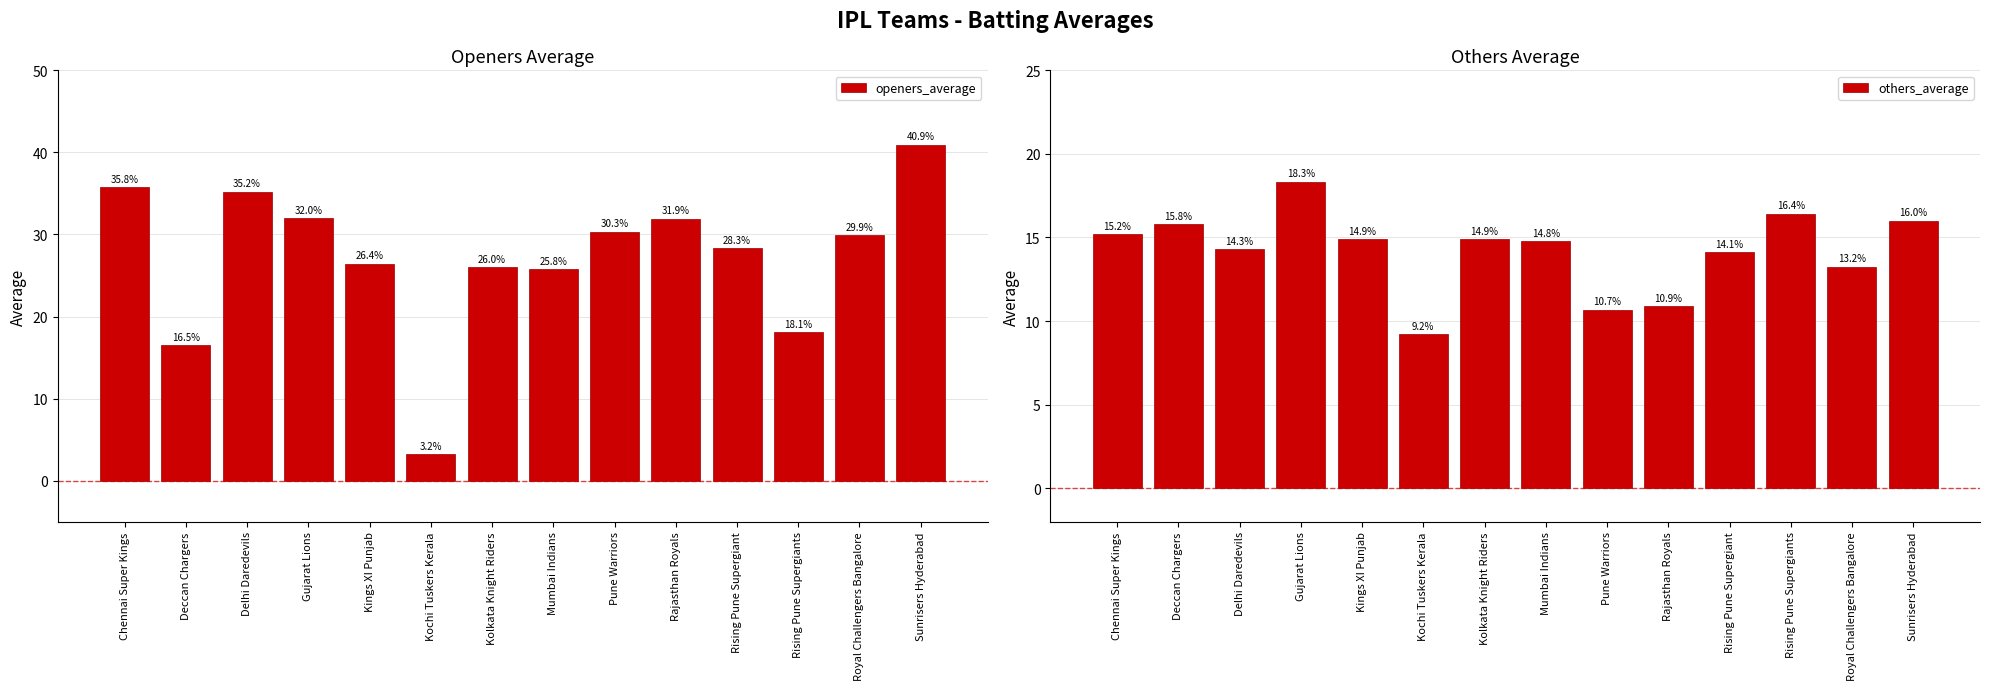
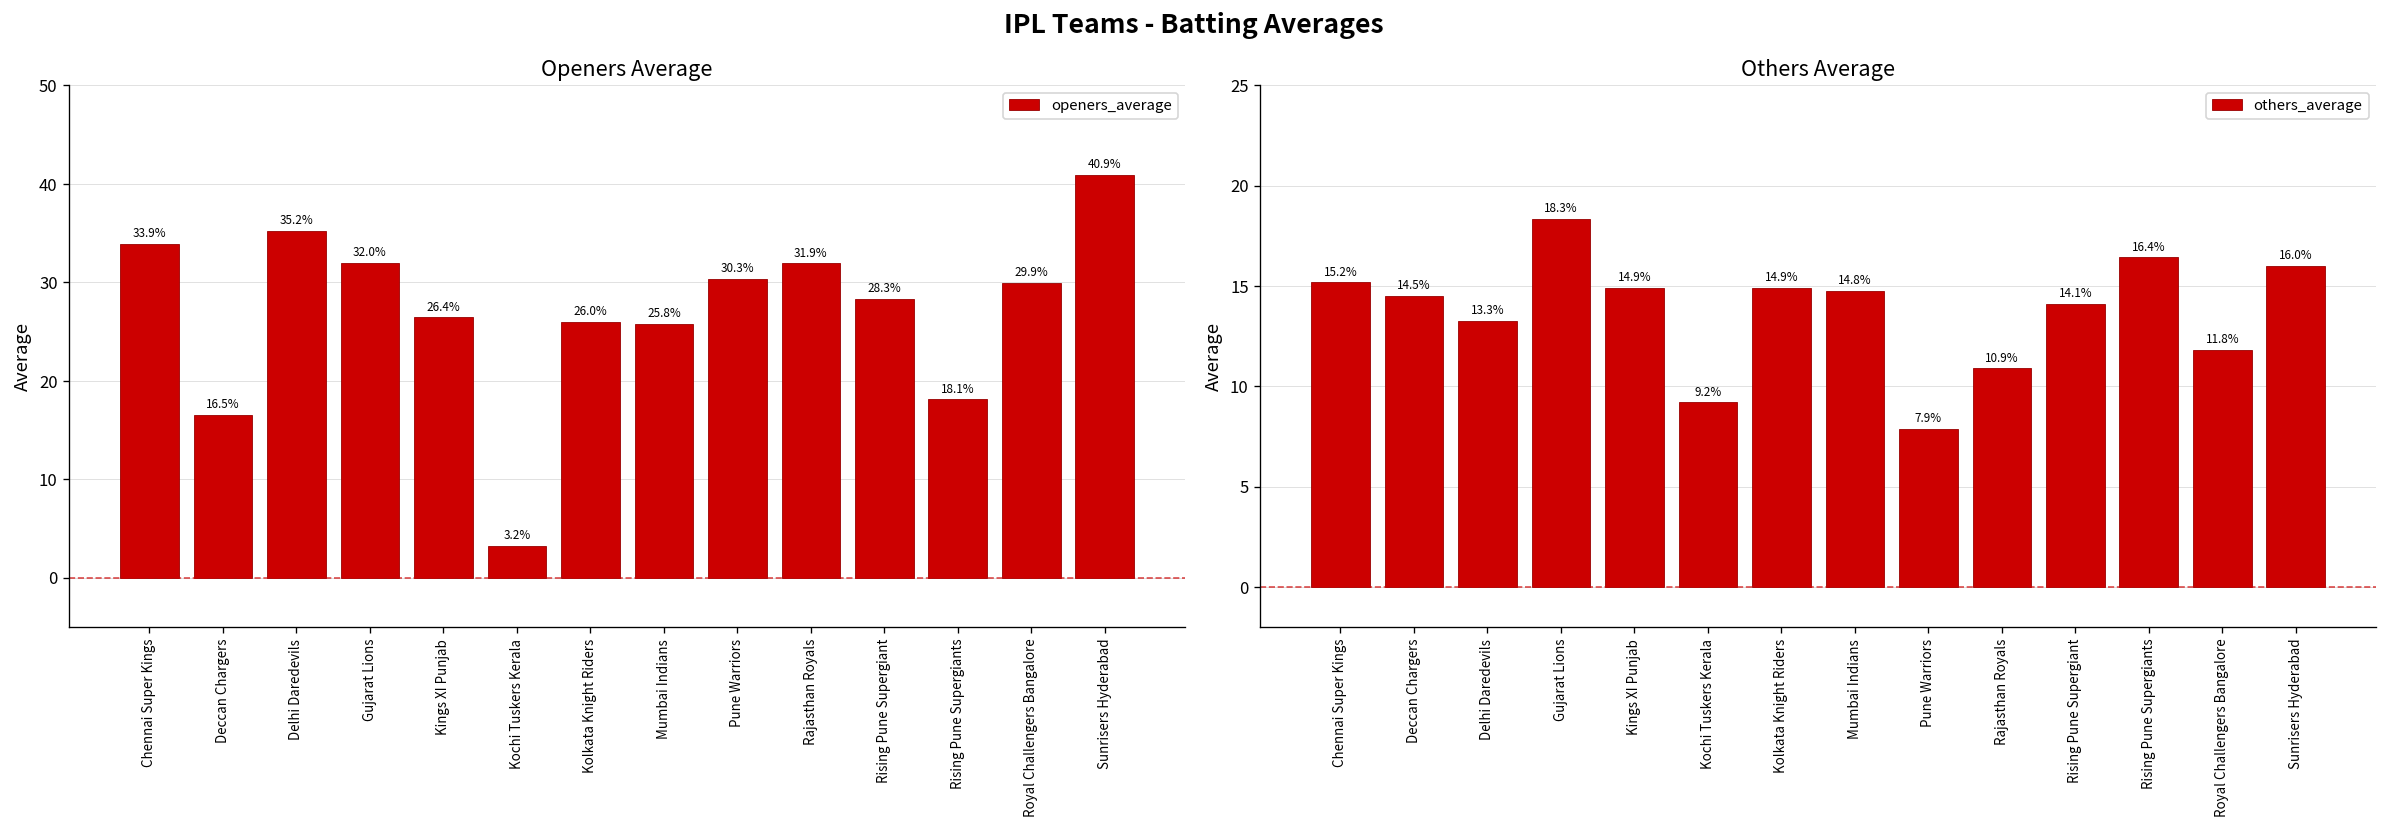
  {
    "Openers Average": {
-     "Chennai Super Kings": "35.8%",
+     "Chennai Super Kings": "33.9%",
      "Deccan Chargers": "16.5%",
      "Delhi Daredevils": "35.2%",
      "Gujarat Lions": "32.0%",
      "Kings XI Punjab": "26.4%",
      "Kochi Tuskers Kerala": "3.2%",
      "Kolkata Knight Riders": "26.0%",
      "Mumbai Indians": "25.8%",
      "Pune Warriors": "30.3%",
      "Rajasthan Royals": "31.9%",
      "Rising Pune Supergiant": "28.3%",
      "Rising Pune Supergiants": "18.1%",
      "Royal Challengers Bangalore": "29.9%",
      "Sunrisers Hyderabad": "40.9%"
    },
    "Others Average": {
      "Chennai Super Kings": "15.2%",
-     "Deccan Chargers": "15.8%",
-     "Delhi Daredevils": "14.3%",
+     "Deccan Chargers": "14.5%",
+     "Delhi Daredevils": "13.3%",
      "Gujarat Lions": "18.3%",
      "Kings XI Punjab": "14.9%",
      "Kochi Tuskers Kerala": "9.2%",
      "Kolkata Knight Riders": "14.9%",
      "Mumbai Indians": "14.8%",
-     "Pune Warriors": "10.7%",
+     "Pune Warriors": "7.9%",
      "Rajasthan Royals": "10.9%",
      "Rising Pune Supergiant": "14.1%",
      "Rising Pune Supergiants": "16.4%",
-     "Royal Challengers Bangalore": "13.2%",
+     "Royal Challengers Bangalore": "11.8%",
      "Sunrisers Hyderabad": "16.0%"
    }
  }
